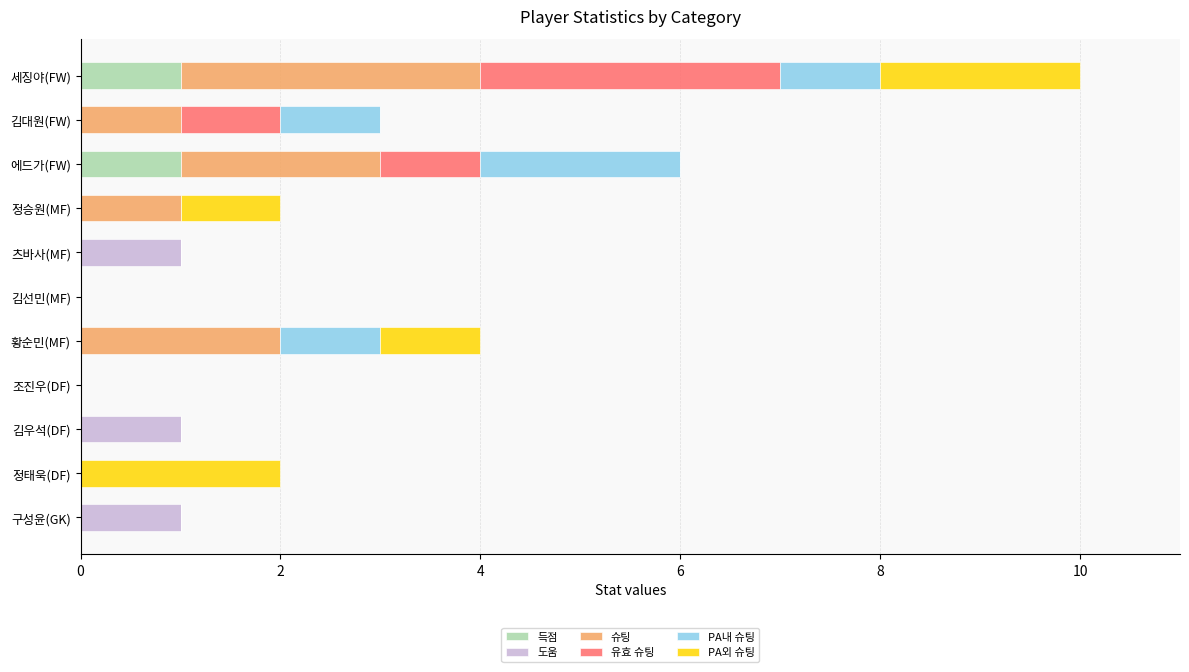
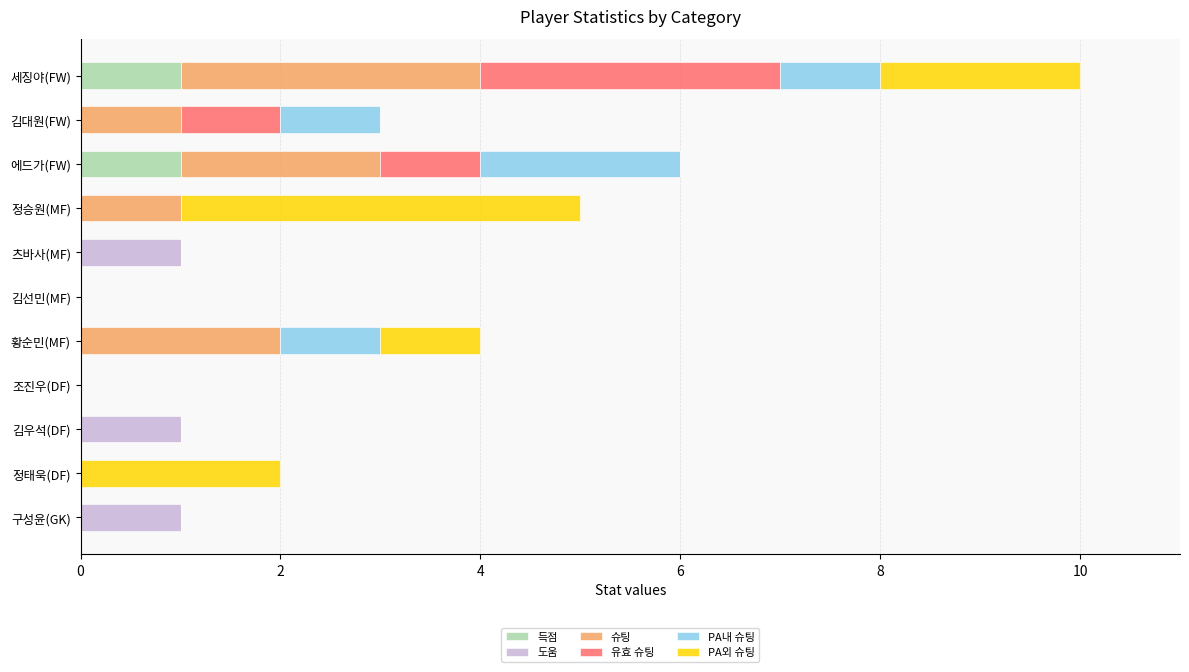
  {
    "득점": {
      "세징야(FW)": 1,
      "김대원(FW)": 0,
      "에드가(FW)": 1,
      "정승원(MF)": 0,
      "츠바사(MF)": 0,
      "김선민(MF)": 0,
      "황순민(MF)": 0,
      "조진우(DF)": 0,
      "김우석(DF)": 0,
      "정태욱(DF)": 0,
      "구성윤(GK)": 0
    },
    "PA내 슈팅": {
      "세징야(FW)": 1,
      "김대원(FW)": 1,
      "에드가(FW)": 2,
      "정승원(MF)": 0,
      "츠바사(MF)": 0,
      "김선민(MF)": 0,
      "황순민(MF)": 1,
      "조진우(DF)": 0,
      "김우석(DF)": 0,
      "정태욱(DF)": 0,
      "구성윤(GK)": 0
    },
    "PA외 슈팅": {
      "세징야(FW)": 2,
      "김대원(FW)": 0,
      "에드가(FW)": 0,
-     "정승원(MF)": 1,
+     "정승원(MF)": 4,
      "츠바사(MF)": 0,
      "김선민(MF)": 0,
      "황순민(MF)": 1,
      "조진우(DF)": 0,
      "김우석(DF)": 0,
      "정태욱(DF)": 2,
      "구성윤(GK)": 0
    }
  }
